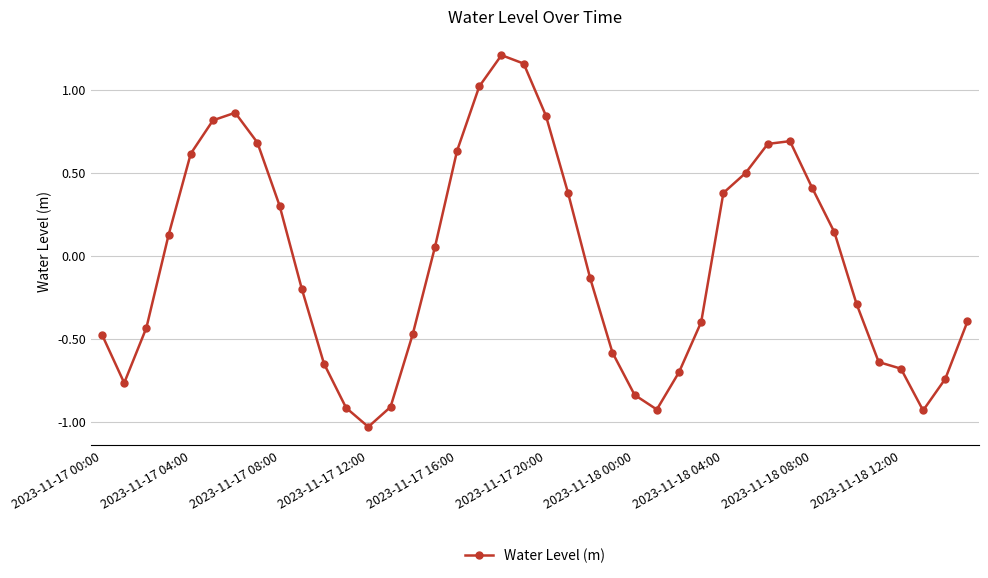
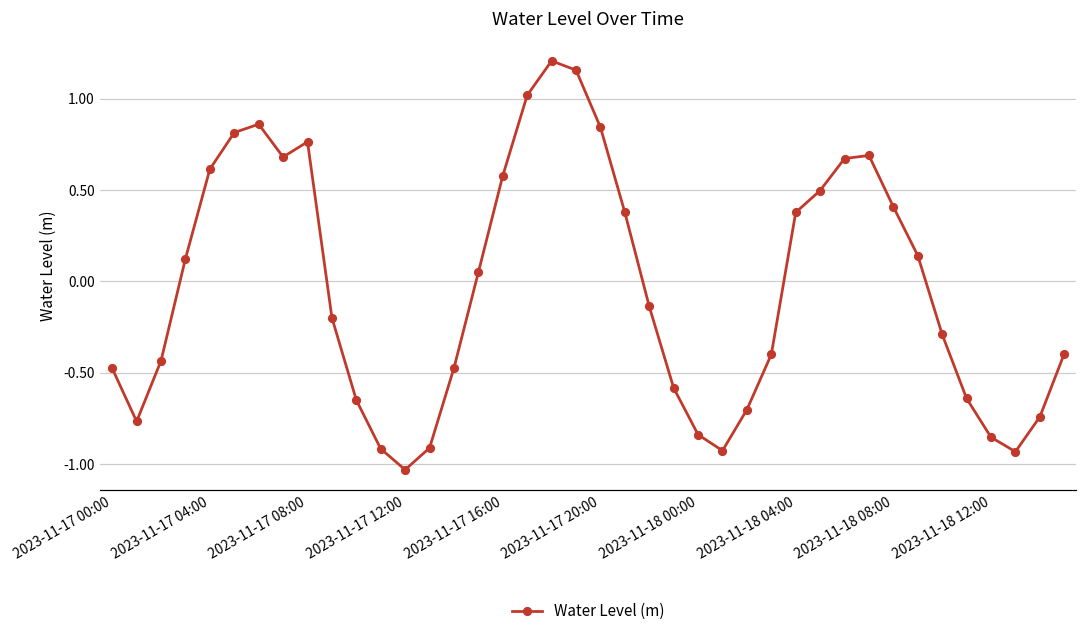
  {
    "2023-11-17 00:00": -0.48,
    "2023-11-17 04:00": 0.61,
-   "2023-11-17 08:00": 0.30,
+   "2023-11-17 08:00": 0.76,
    "2023-11-17 12:00": -1.03,
-   "2023-11-17 16:00": 0.63,
+   "2023-11-17 16:00": 0.58,
    "2023-11-17 20:00": 0.84,
    "2023-11-18 00:00": -0.84,
    "2023-11-18 04:00": 0.38,
    "2023-11-18 08:00": 0.41,
-   "2023-11-18 12:00": -0.68
+   "2023-11-18 12:00": -0.85
  }
